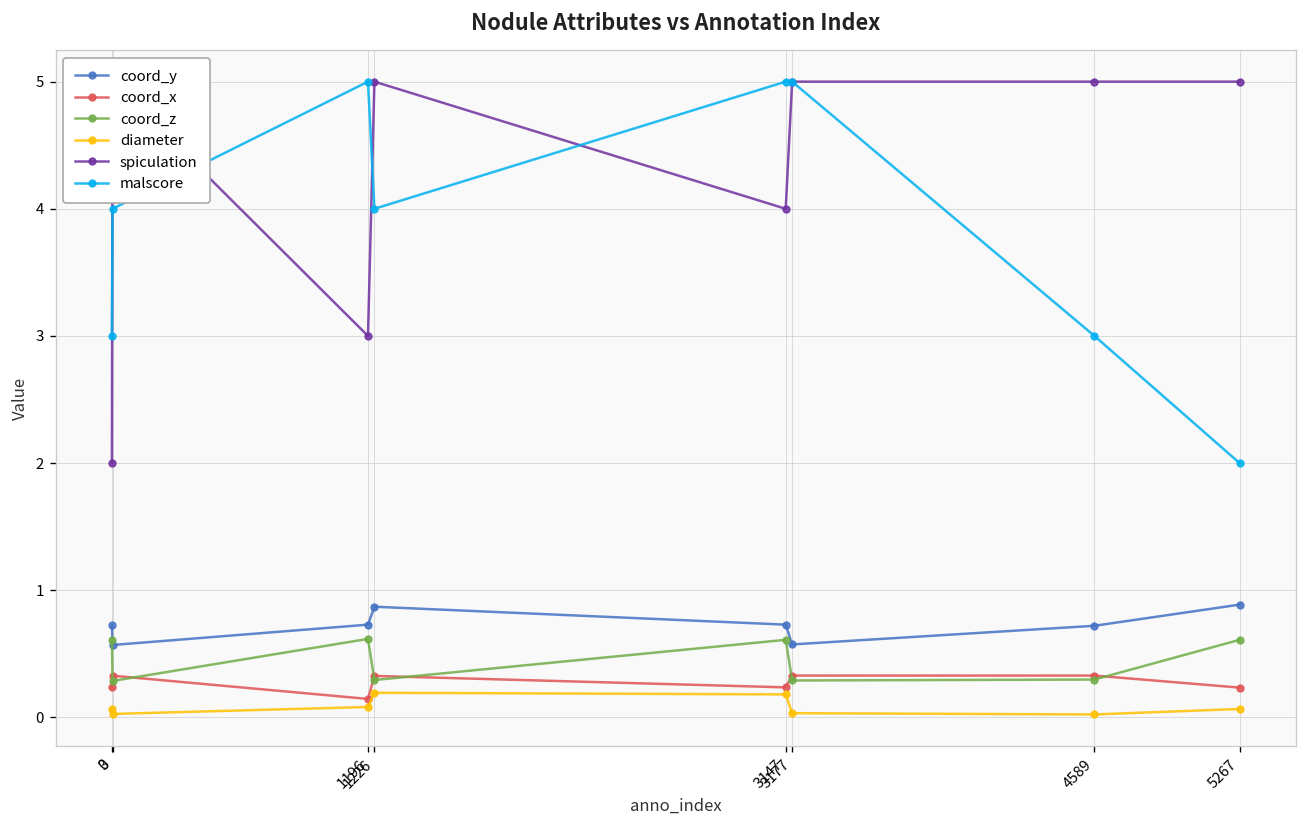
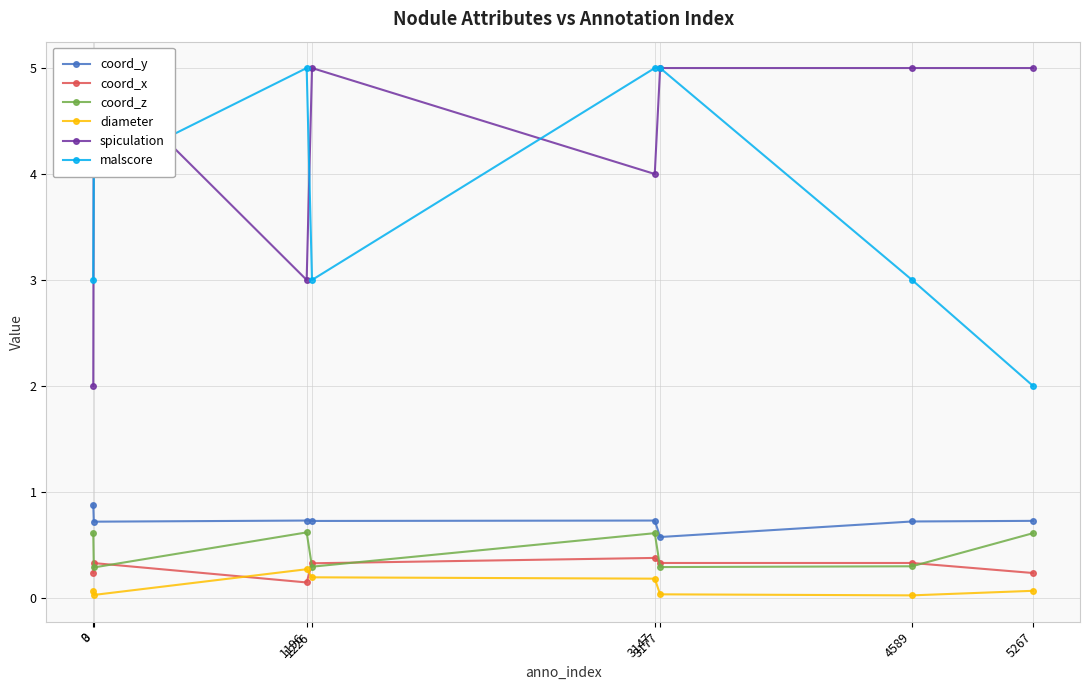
  {
    "coord_y": {
-     "0": 0.72,
-     "3": 0.57,
+     "0": 0.88,
+     "3": 0.72,
      "1196": 0.73,
-     "1226": 0.87,
+     "1226": 0.73,
      "3147": 0.73,
      "3177": 0.57,
      "4589": 0.72,
-     "5267": 0.89
+     "5267": 0.73
    },
    "coord_x": {
      "0": 0.24,
      "3": 0.33,
      "1196": 0.15,
      "1226": 0.33,
-     "3147": 0.24,
+     "3147": 0.38,
      "3177": 0.33,
      "4589": 0.33,
      "5267": 0.23
    },
    "coord_z": {
      "0": 0.61,
      "3": 0.29,
      "1196": 0.62,
      "1226": 0.29,
      "3147": 0.61,
      "3177": 0.29,
      "4589": 0.30,
      "5267": 0.61
    },
    "diameter": {
      "0": 0.07,
      "3": 0.03,
-     "1196": 0.08,
+     "1196": 0.27,
      "1226": 0.19,
      "3147": 0.18,
      "3177": 0.03,
      "4589": 0.02,
      "5267": 0.07
    },
    "spiculation": {
      "0": 2.00,
      "1196": 3.00,
      "1226": 5.00,
      "3147": 4.00,
      "4589": 5.00,
      "5267": 5.00
    },
    "malscore": {
      "0": 3,
      "1196": 5,
-     "1226": 4,
+     "1226": 3,
      "3147": 5,
      "4589": 3,
      "5267": 2
    }
  }
